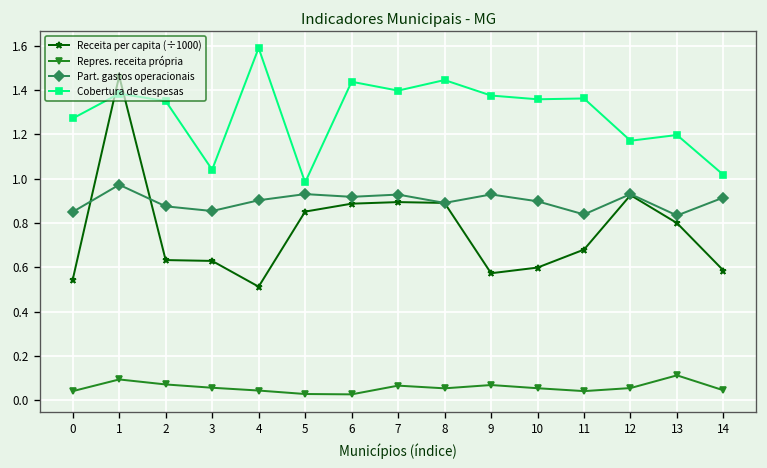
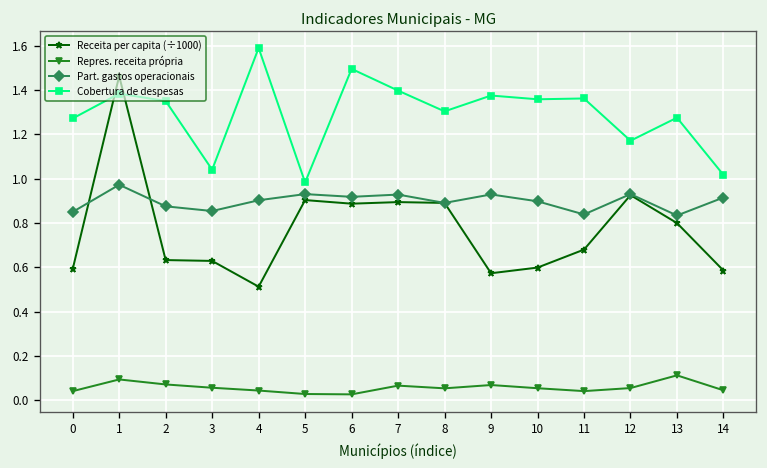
  {
    "Receita per capita (÷1000)": {
-     "0": 0.54,
+     "0": 0.59,
      "2": 0.63,
      "3": 0.63,
      "4": 0.51,
-     "5": 0.85,
+     "5": 0.90,
      "6": 0.89,
      "7": 0.89,
      "9": 0.57,
      "10": 0.60,
      "11": 0.68,
      "13": 0.80,
      "14": 0.59
    },
    "Cobertura de despesas": {
      "0": 1.27,
      "3": 1.04,
      "4": 1.59,
      "5": 0.98,
-     "6": 1.44,
+     "6": 1.50,
      "7": 1.40,
-     "8": 1.45,
+     "8": 1.30,
      "9": 1.38,
      "10": 1.36,
      "11": 1.36,
      "12": 1.17,
-     "13": 1.20,
+     "13": 1.28,
      "14": 1.02
    }
  }
